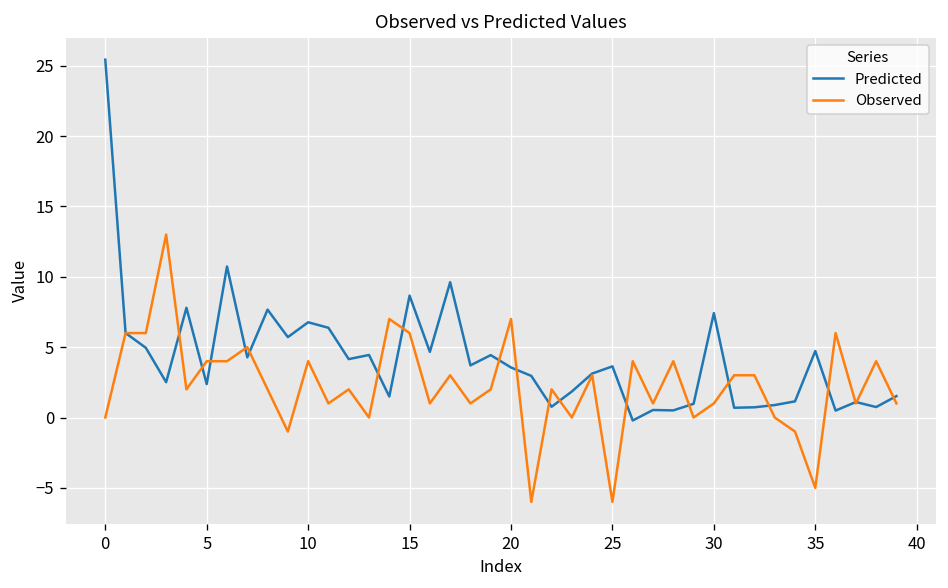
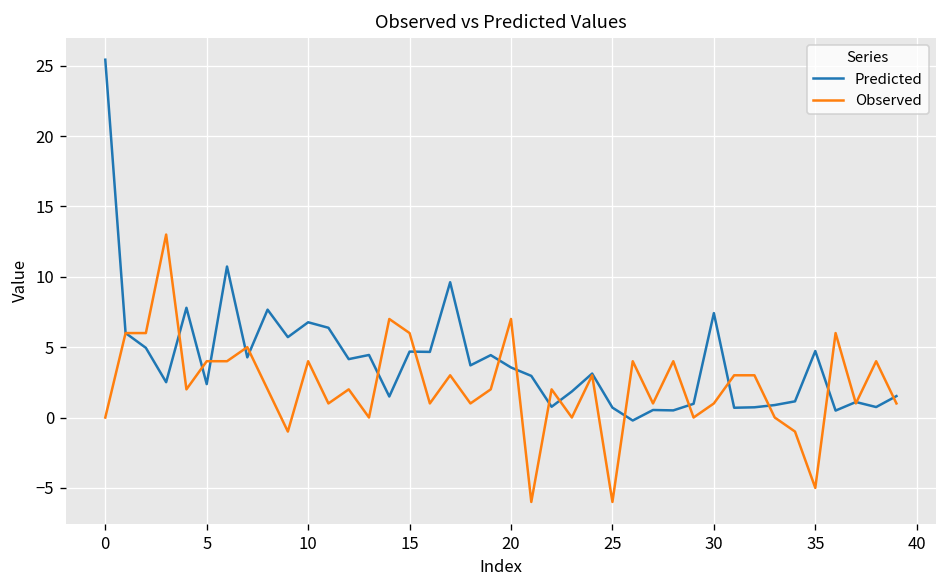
  {
    "Predicted": {
      "0": 25.4,
      "5": 2.4,
      "10": 6.8,
-     "15": 8.7,
+     "15": 4.7,
      "20": 3.6,
-     "25": 3.6,
+     "25": 0.7,
      "30": 7.4,
      "35": 4.7
    },
    "Observed": {
      "0": 0.0,
      "5": 4.0,
      "10": 4.0,
      "15": 6.0,
      "20": 7.0,
      "25": -6.0,
      "30": 1.0,
      "35": -5.0
    }
  }
